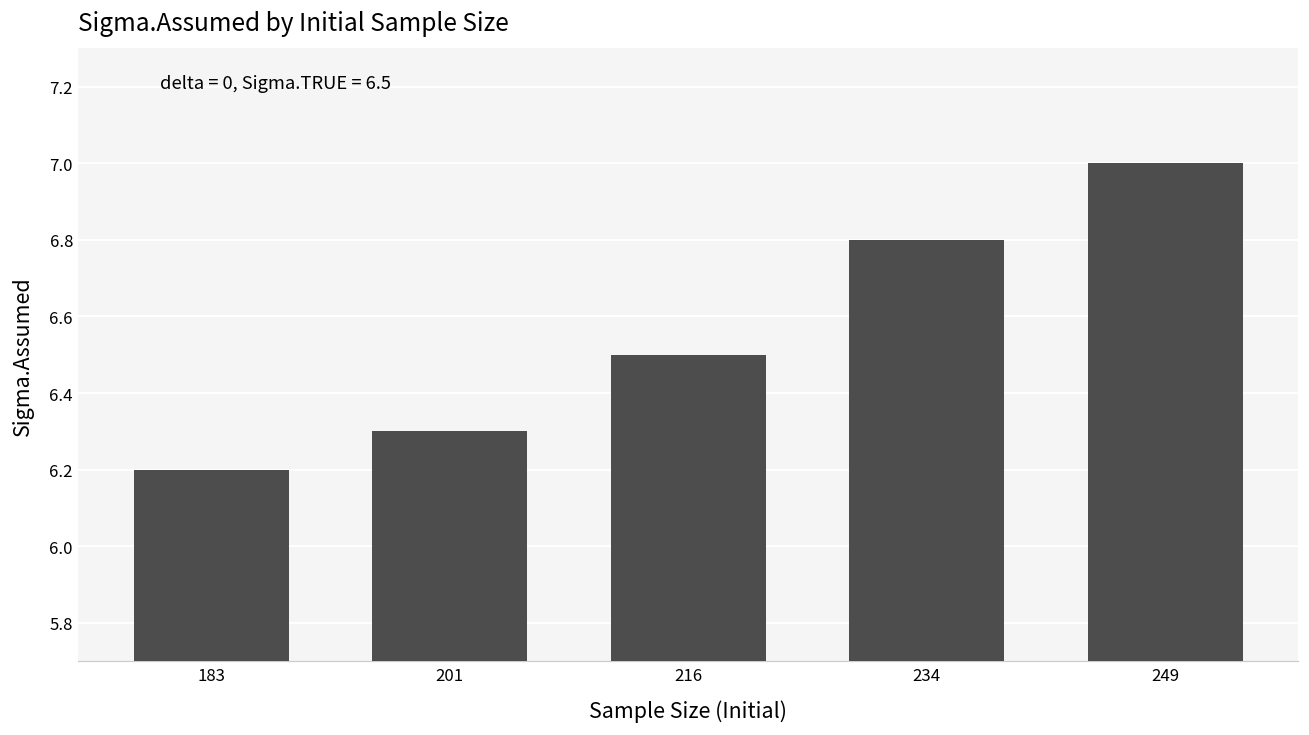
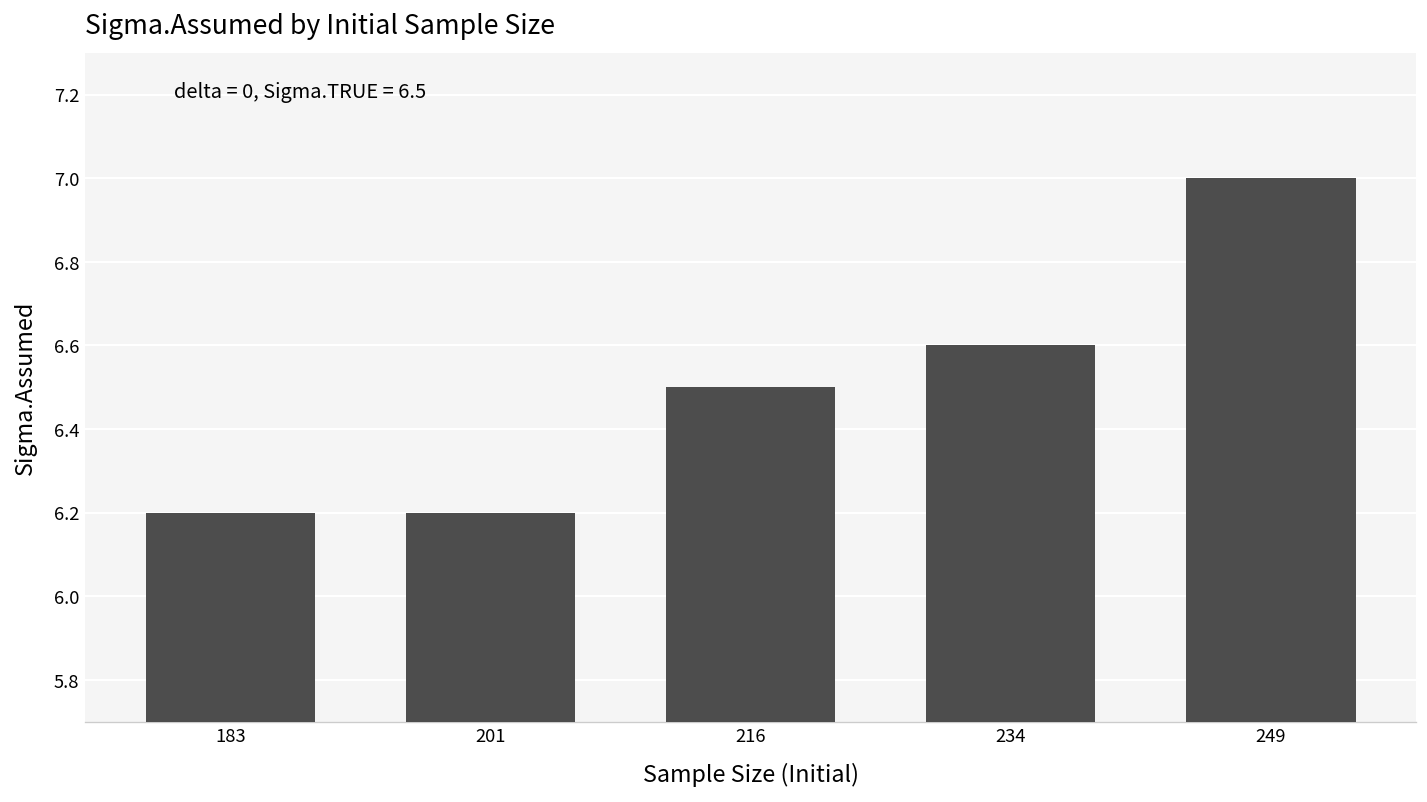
  {
    "183": 6.2,
-   "201": 6.3,
+   "201": 6.2,
    "216": 6.5,
-   "234": 6.8,
+   "234": 6.6,
    "249": 7.0
  }
